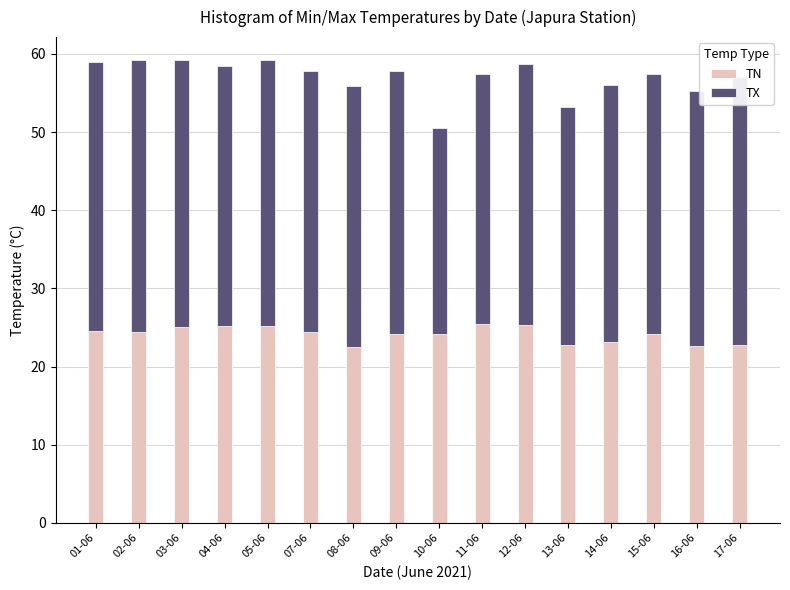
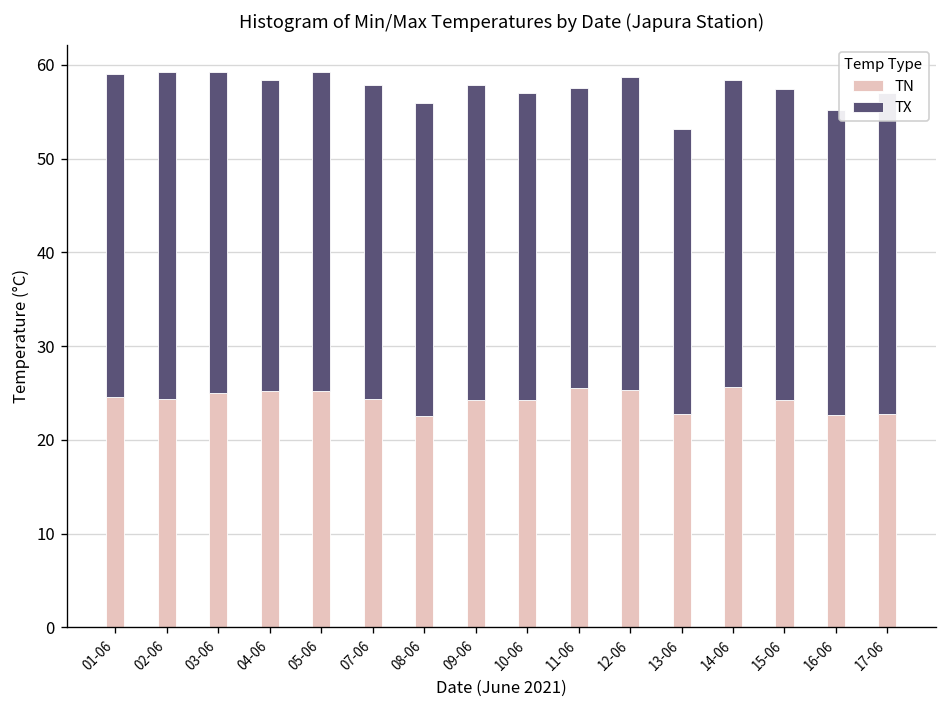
  {
    "TN": {
      "01-06": 25,
      "02-06": 24,
      "03-06": 25,
      "04-06": 25,
      "05-06": 25,
      "07-06": 24,
      "08-06": 23,
      "09-06": 24,
      "10-06": 24,
      "11-06": 26,
      "12-06": 25,
      "13-06": 23,
-     "14-06": 23,
+     "14-06": 26,
      "15-06": 24,
      "16-06": 23,
      "17-06": 23
    },
    "TX": {
      "01-06": 34,
      "02-06": 35,
      "03-06": 34,
      "04-06": 33,
      "05-06": 34,
      "07-06": 33,
      "08-06": 33,
      "09-06": 34,
-     "10-06": 26,
+     "10-06": 33,
      "11-06": 32,
      "12-06": 33,
      "13-06": 30,
      "14-06": 33,
      "15-06": 33,
      "16-06": 33
    }
  }
